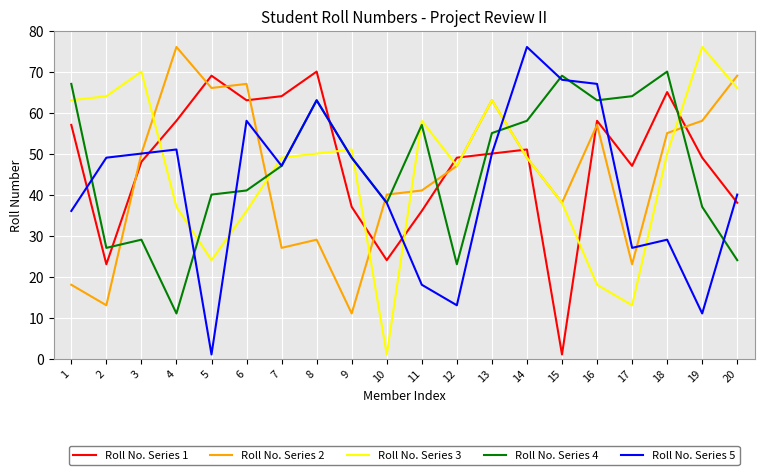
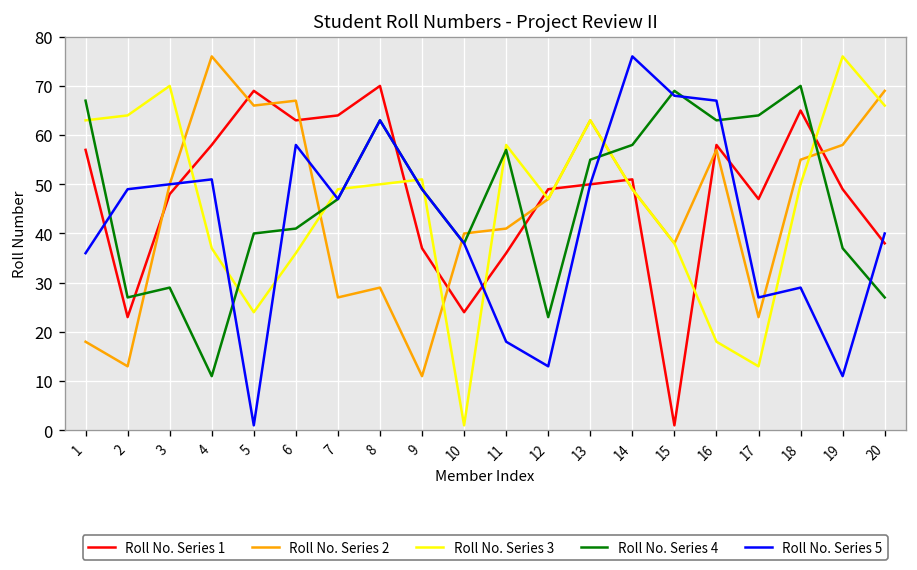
  {
    "Roll No. Series 1": {
      "1": 57,
      "2": 23,
      "3": 48,
      "4": 58,
      "5": 69,
      "6": 63,
      "7": 64,
      "8": 70,
      "9": 37,
      "10": 24,
      "11": 36,
      "12": 49,
      "14": 51,
      "15": 1,
      "16": 58,
      "17": 47,
      "18": 65,
      "19": 49,
      "20": 38
    },
    "Roll No. Series 2": {
      "1": 18,
      "2": 13,
      "4": 76,
      "5": 66,
      "6": 67,
      "7": 27,
      "8": 29,
      "9": 11,
      "10": 40,
      "11": 41,
      "16": 57,
      "17": 23,
      "18": 55,
      "19": 58,
      "20": 69
    },
    "Roll No. Series 3": {
      "1": 63,
      "2": 64,
      "3": 70,
      "4": 37,
      "5": 24,
      "6": 36,
      "7": 49,
      "8": 50,
      "9": 51,
      "10": 1,
      "11": 58,
      "16": 18,
      "17": 13,
      "18": 50,
      "19": 76,
      "20": 66
    },
    "Roll No. Series 4": {
      "1": 67,
      "2": 27,
      "3": 29,
      "4": 11,
      "5": 40,
      "6": 41,
      "11": 57,
      "12": 23,
      "13": 55,
      "14": 58,
      "15": 69,
      "16": 63,
      "17": 64,
      "18": 70,
      "19": 37,
-     "20": 24
+     "20": 27
    },
    "Roll No. Series 5": {
      "1": 36,
      "2": 49,
      "4": 51,
      "5": 1,
      "6": 58,
      "11": 18,
      "12": 13,
      "14": 76,
      "15": 68,
      "16": 67,
      "17": 27,
      "18": 29,
      "19": 11,
      "20": 40
    }
  }
